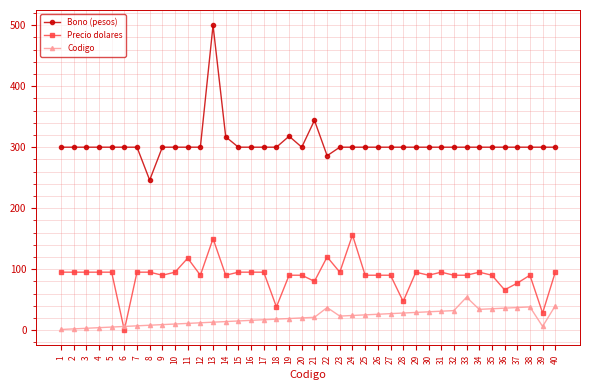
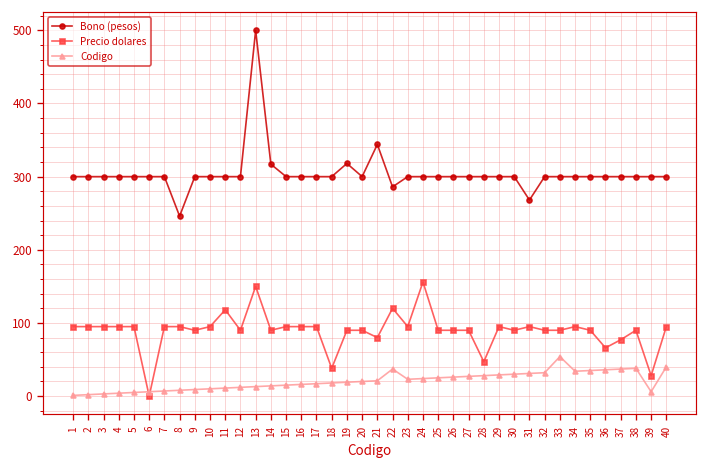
  {
    "Bono (pesos)": {
      "1": 300,
      "2": 300,
      "3": 300,
      "4": 300,
      "5": 300,
      "6": 300,
      "7": 300,
      "8": 250,
      "9": 300,
      "10": 300,
      "11": 300,
      "12": 300,
      "13": 500,
      "14": 320,
      "15": 300,
      "16": 300,
      "17": 300,
      "18": 300,
      "19": 320,
      "20": 300,
      "21": 340,
      "22": 290,
      "23": 300,
      "24": 300,
      "25": 300,
      "26": 300,
      "27": 300,
      "28": 300,
      "29": 300,
      "30": 300,
-     "31": 300,
+     "31": 270,
      "32": 300,
      "33": 300,
      "34": 300,
      "35": 300,
      "36": 300,
      "37": 300,
      "38": 300,
      "39": 300,
      "40": 300
    },
    "Precio dolares": {
      "1": 100,
      "2": 100,
      "3": 100,
      "4": 100,
      "5": 100,
      "6": 0,
      "7": 100,
      "8": 100,
      "9": 90,
      "10": 100,
      "11": 120,
      "12": 90,
      "13": 150,
      "14": 90,
      "15": 100,
      "16": 100,
      "17": 100,
      "18": 40,
      "19": 90,
      "20": 90,
      "21": 80,
      "22": 120,
      "23": 100,
      "24": 160,
      "25": 90,
      "26": 90,
      "27": 90,
      "28": 50,
      "29": 100,
      "30": 90,
      "31": 100,
      "32": 90,
      "33": 90,
      "34": 100,
      "35": 90,
      "36": 70,
      "37": 80,
      "38": 90,
      "39": 30,
      "40": 100
    },
    "Codigo": {
      "1": 0,
      "2": 0,
      "3": 0,
      "4": 0,
      "5": 10,
      "6": 10,
      "7": 10,
      "8": 10,
      "9": 10,
      "10": 10,
      "11": 10,
      "12": 10,
      "13": 10,
      "14": 10,
      "15": 20,
      "16": 20,
      "17": 20,
      "18": 20,
      "19": 20,
      "20": 20,
      "21": 20,
      "22": 40,
      "23": 20,
      "24": 20,
      "25": 30,
      "26": 30,
      "27": 30,
      "28": 30,
      "29": 30,
      "30": 30,
      "31": 30,
      "32": 30,
      "33": 50,
      "34": 30,
      "35": 40,
      "36": 40,
      "37": 40,
      "38": 40,
      "39": 10,
      "40": 40
    }
  }
